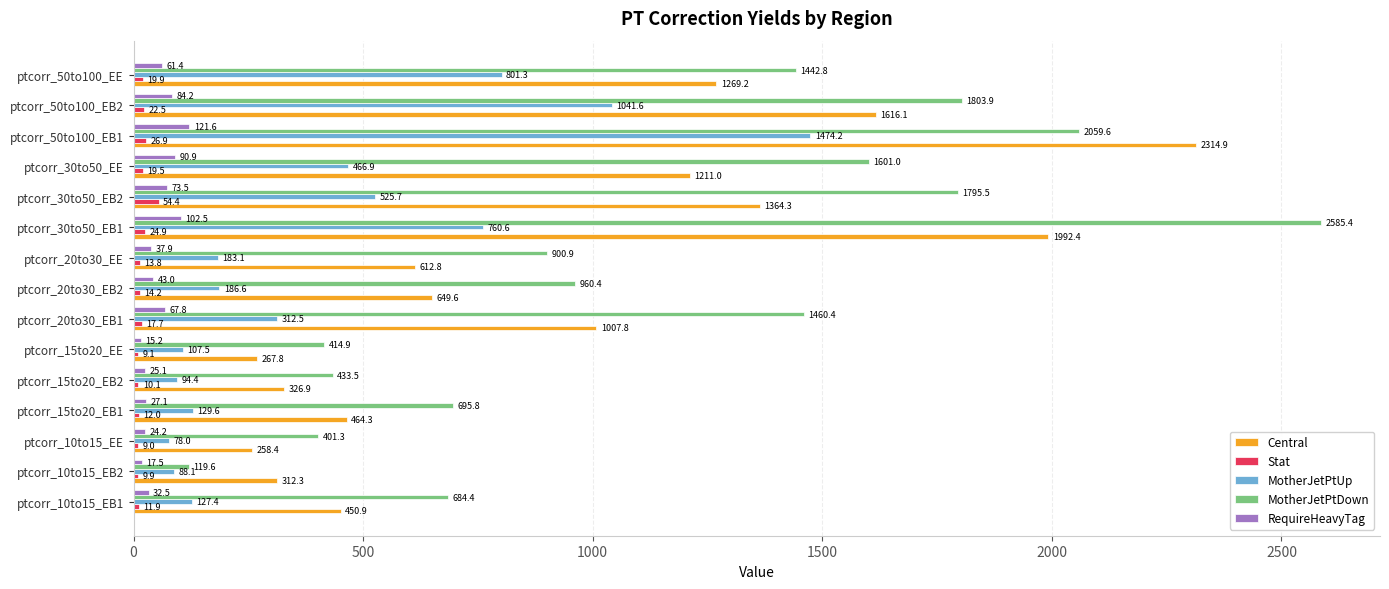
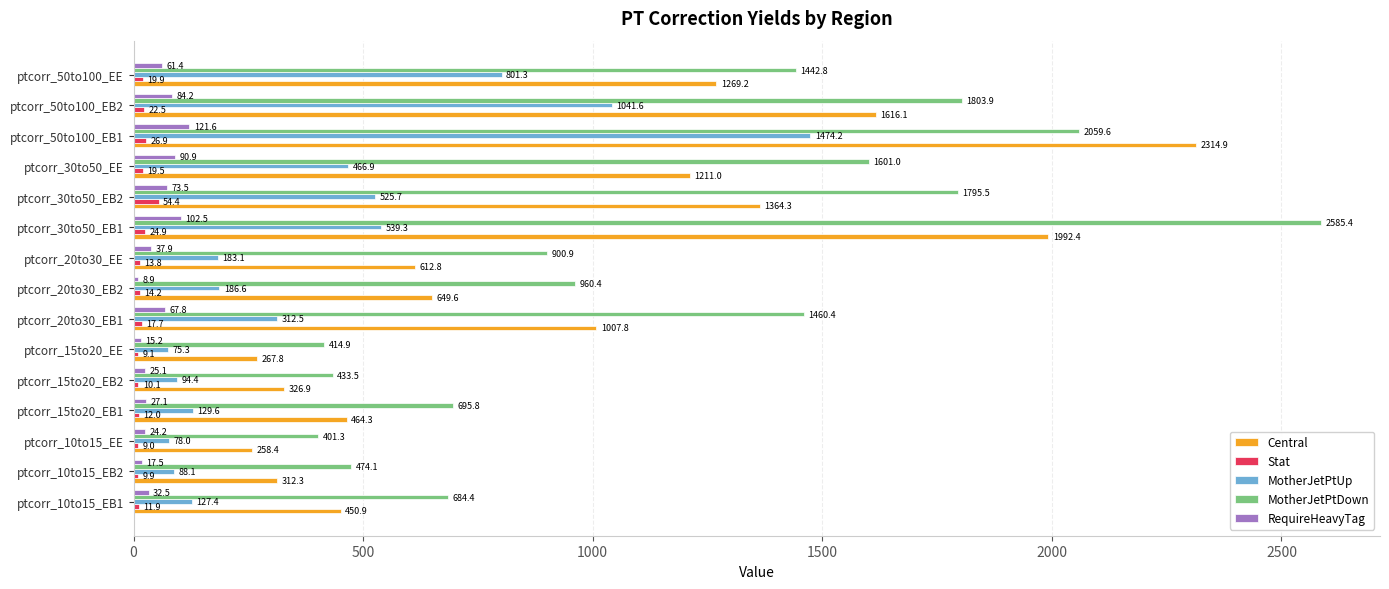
  {
    "Central": {
      "ptcorr_50to100_EE": 1269.2,
      "ptcorr_50to100_EB2": 1616.1,
      "ptcorr_50to100_EB1": 2314.9,
      "ptcorr_30to50_EE": 1211.0,
      "ptcorr_30to50_EB2": 1364.3,
      "ptcorr_30to50_EB1": 1992.4,
      "ptcorr_20to30_EE": 612.8,
      "ptcorr_20to30_EB2": 649.6,
      "ptcorr_20to30_EB1": 1007.8,
      "ptcorr_15to20_EE": 267.8,
      "ptcorr_15to20_EB2": 326.9,
      "ptcorr_15to20_EB1": 464.3,
      "ptcorr_10to15_EE": 258.4,
      "ptcorr_10to15_EB2": 312.3,
      "ptcorr_10to15_EB1": 450.9
    },
    "Stat": {
      "ptcorr_50to100_EE": 19.9,
      "ptcorr_50to100_EB2": 22.5,
      "ptcorr_50to100_EB1": 26.9,
      "ptcorr_30to50_EE": 19.5,
      "ptcorr_30to50_EB2": 54.4,
      "ptcorr_30to50_EB1": 24.9,
      "ptcorr_20to30_EE": 13.8,
      "ptcorr_20to30_EB2": 14.2,
      "ptcorr_20to30_EB1": 17.7,
      "ptcorr_15to20_EE": 9.1,
      "ptcorr_15to20_EB2": 10.1,
      "ptcorr_15to20_EB1": 12.0,
      "ptcorr_10to15_EE": 9.0,
      "ptcorr_10to15_EB2": 9.9,
      "ptcorr_10to15_EB1": 11.9
    },
    "MotherJetPtUp": {
      "ptcorr_50to100_EE": 801.3,
      "ptcorr_50to100_EB2": 1041.6,
      "ptcorr_50to100_EB1": 1474.2,
      "ptcorr_30to50_EE": 466.9,
      "ptcorr_30to50_EB2": 525.7,
-     "ptcorr_30to50_EB1": 760.6,
+     "ptcorr_30to50_EB1": 539.3,
      "ptcorr_20to30_EE": 183.1,
      "ptcorr_20to30_EB2": 186.6,
      "ptcorr_20to30_EB1": 312.5,
-     "ptcorr_15to20_EE": 107.5,
+     "ptcorr_15to20_EE": 75.3,
      "ptcorr_15to20_EB2": 94.4,
      "ptcorr_15to20_EB1": 129.6,
      "ptcorr_10to15_EE": 78.0,
      "ptcorr_10to15_EB2": 88.1,
      "ptcorr_10to15_EB1": 127.4
    },
    "MotherJetPtDown": {
      "ptcorr_50to100_EE": 1442.8,
      "ptcorr_50to100_EB2": 1803.9,
      "ptcorr_50to100_EB1": 2059.6,
      "ptcorr_30to50_EE": 1601.0,
      "ptcorr_30to50_EB2": 1795.5,
      "ptcorr_30to50_EB1": 2585.4,
      "ptcorr_20to30_EE": 900.9,
      "ptcorr_20to30_EB2": 960.4,
      "ptcorr_20to30_EB1": 1460.4,
      "ptcorr_15to20_EE": 414.9,
      "ptcorr_15to20_EB2": 433.5,
      "ptcorr_15to20_EB1": 695.8,
      "ptcorr_10to15_EE": 401.3,
-     "ptcorr_10to15_EB2": 119.6,
+     "ptcorr_10to15_EB2": 474.1,
      "ptcorr_10to15_EB1": 684.4
    },
    "RequireHeavyTag": {
      "ptcorr_50to100_EE": 61.4,
      "ptcorr_50to100_EB2": 84.2,
      "ptcorr_50to100_EB1": 121.6,
      "ptcorr_30to50_EE": 90.9,
      "ptcorr_30to50_EB2": 73.5,
      "ptcorr_30to50_EB1": 102.5,
      "ptcorr_20to30_EE": 37.9,
-     "ptcorr_20to30_EB2": 43.0,
+     "ptcorr_20to30_EB2": 8.9,
      "ptcorr_20to30_EB1": 67.8,
      "ptcorr_15to20_EE": 15.2,
      "ptcorr_15to20_EB2": 25.1,
      "ptcorr_15to20_EB1": 27.1,
      "ptcorr_10to15_EE": 24.2,
      "ptcorr_10to15_EB2": 17.5,
      "ptcorr_10to15_EB1": 32.5
    }
  }
